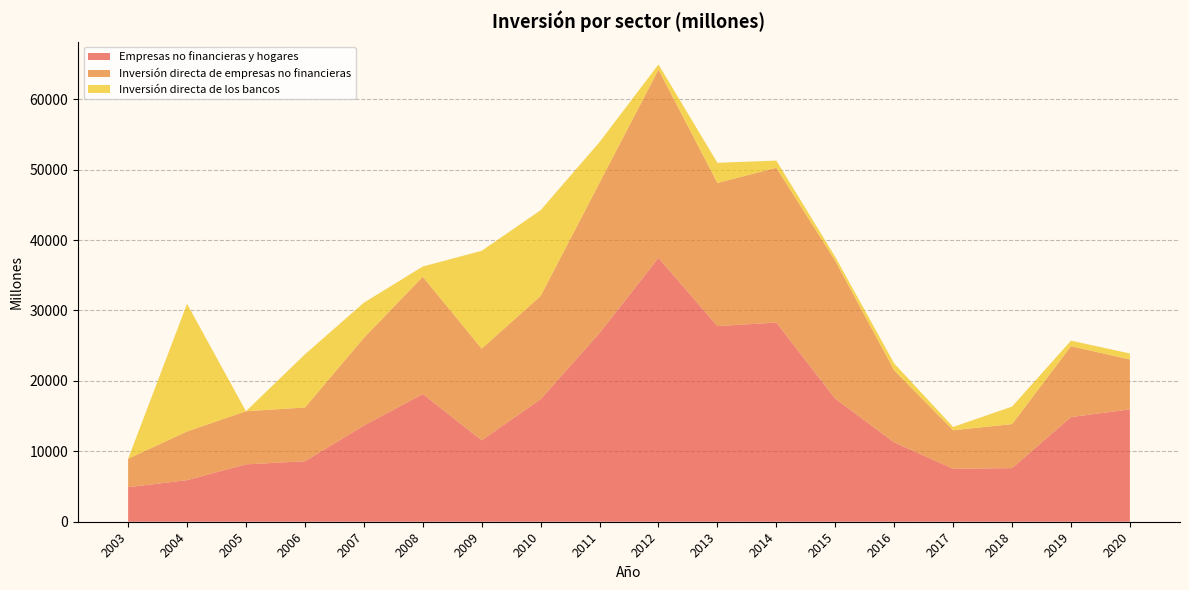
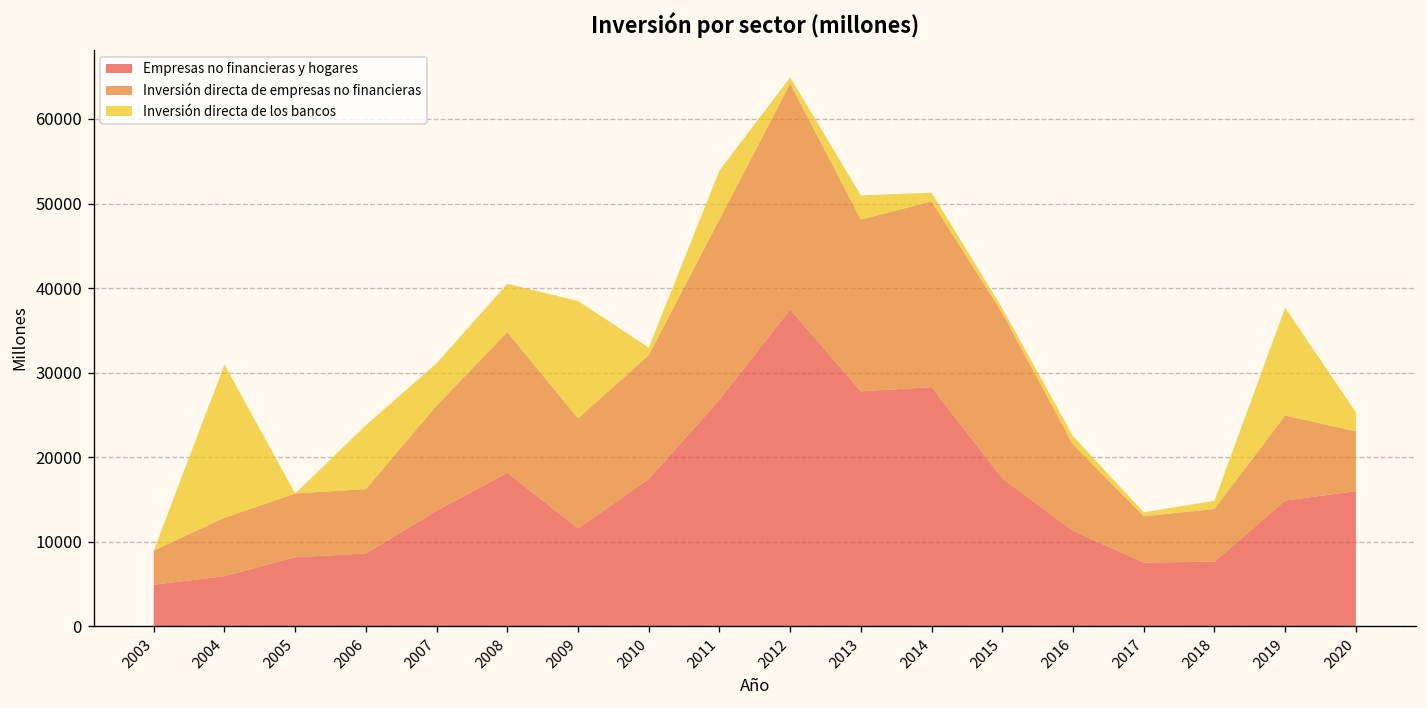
  {
    "Inversión directa de los bancos": {
      "2004": 18000,
      "2006": 8000,
      "2007": 5000,
-     "2008": 1000,
+     "2008": 6000,
      "2009": 14000,
-     "2010": 12000,
+     "2010": 1000,
      "2011": 6000,
      "2012": 1000,
      "2013": 3000,
      "2014": 1000,
      "2015": 1000,
      "2016": 1000,
      "2017": 0,
-     "2018": 2000,
-     "2019": 1000,
-     "2020": 1000
+     "2018": 1000,
+     "2019": 13000,
+     "2020": 2000
    }
  }
